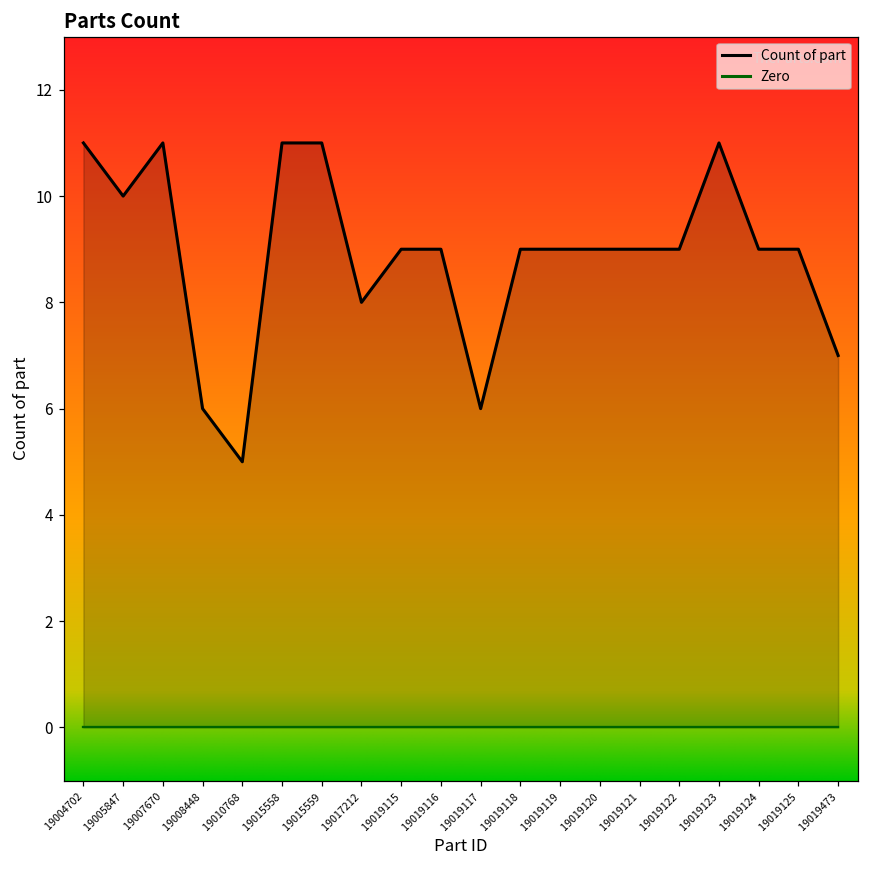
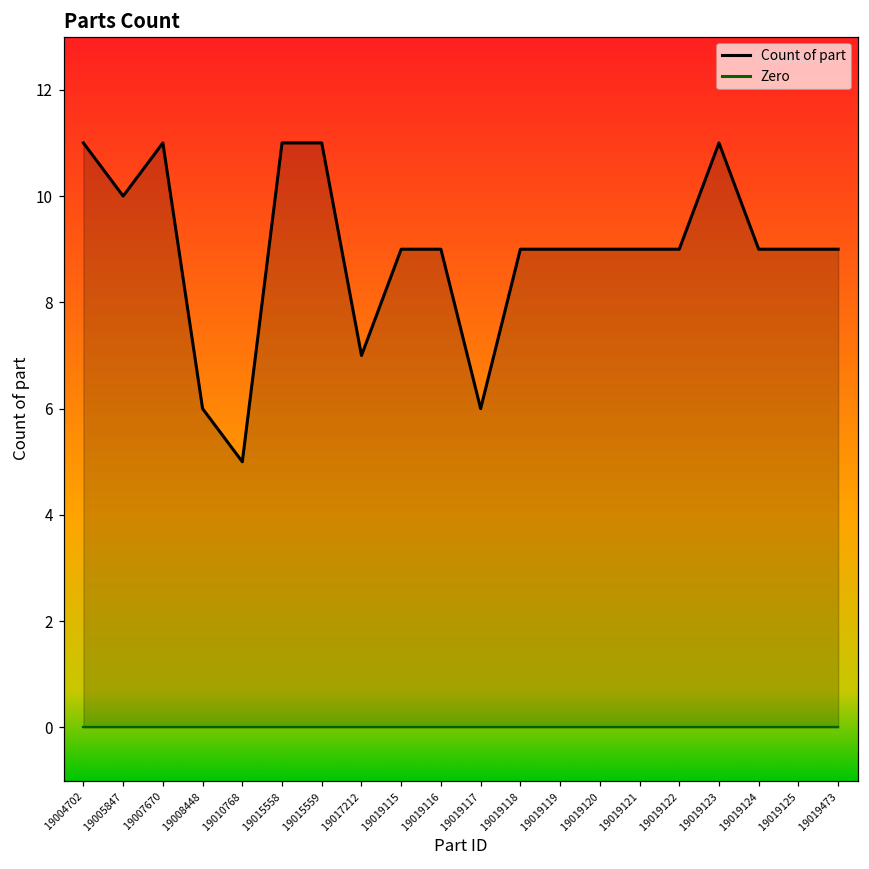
  {
    "Count of part": {
      "19004702": 11,
      "19005847": 10,
      "19007670": 11,
      "19008448": 6,
      "19010768": 5,
      "19015558": 11,
      "19015559": 11,
-     "19017212": 8,
+     "19017212": 7,
      "19019115": 9,
      "19019116": 9,
      "19019117": 6,
      "19019118": 9,
      "19019119": 9,
      "19019120": 9,
      "19019121": 9,
      "19019122": 9,
      "19019123": 11,
      "19019124": 9,
      "19019125": 9,
-     "19019473": 7
+     "19019473": 9
    },
    "Zero": {
      "19004702": 0,
      "19005847": 0,
      "19007670": 0,
      "19008448": 0,
      "19010768": 0,
      "19015558": 0,
      "19015559": 0,
      "19017212": 0,
      "19019115": 0,
      "19019116": 0,
      "19019117": 0,
      "19019118": 0,
      "19019119": 0,
      "19019120": 0,
      "19019121": 0,
      "19019122": 0,
      "19019123": 0,
      "19019124": 0,
      "19019125": 0,
      "19019473": 0
    }
  }
